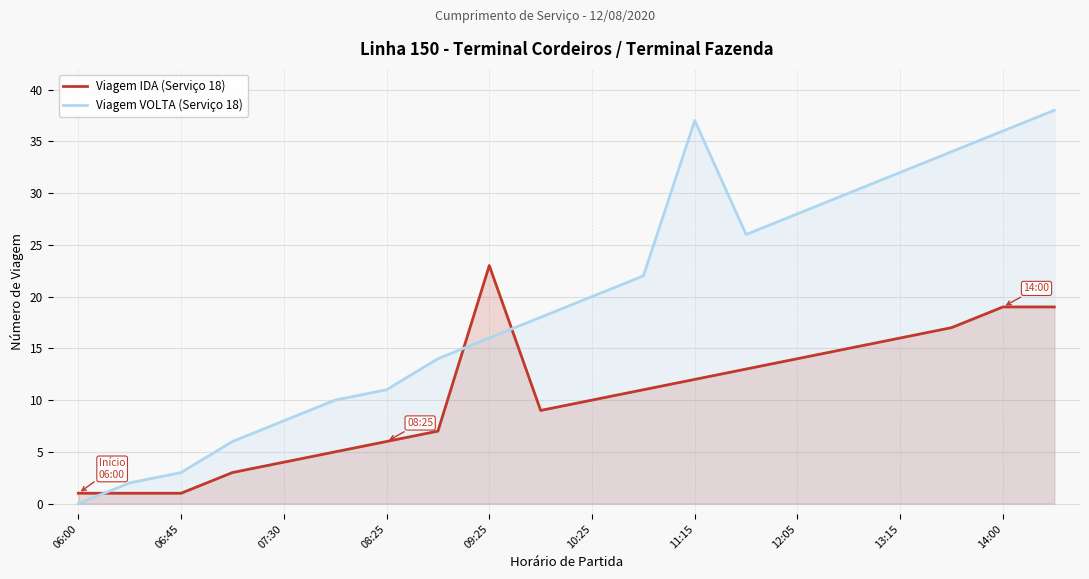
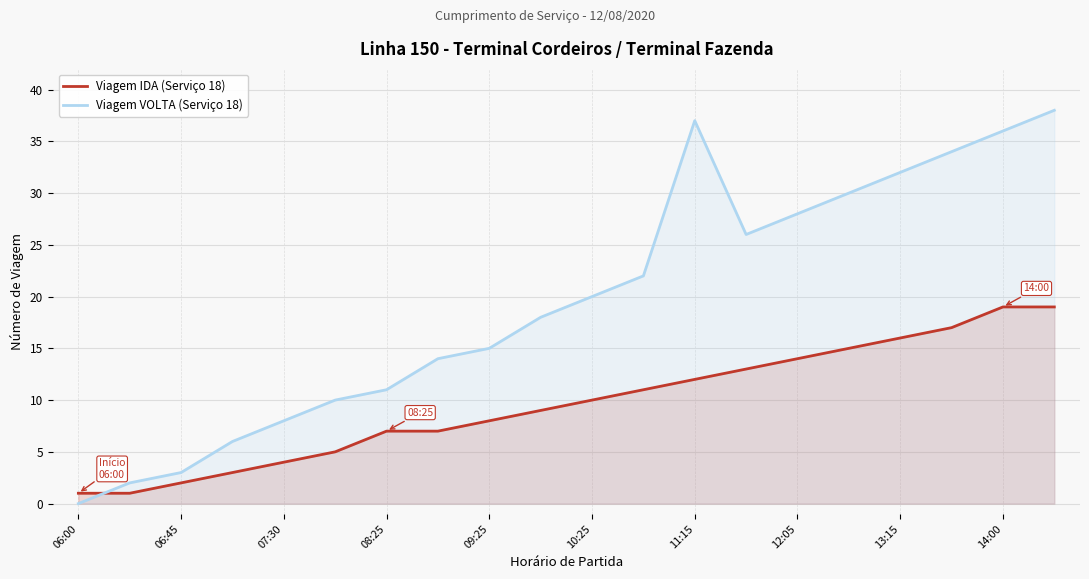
  {
    "Viagem IDA (Serviço 18)": {
-     "06:45": 1,
+     "06:45": 2,
      "07:30": 4,
-     "08:25": 6,
-     "09:25": 23,
+     "08:25": 7,
+     "09:25": 8,
      "10:25": 10,
      "11:15": 12,
      "12:05": 14,
      "13:15": 16
    },
    "Viagem VOLTA (Serviço 18)": {
      "06:45": 3,
      "07:30": 8,
      "08:25": 11,
-     "09:25": 16,
+     "09:25": 15,
      "10:25": 20,
      "11:15": 37,
      "12:05": 28,
      "13:15": 32,
      "14:00": 36
    }
  }
